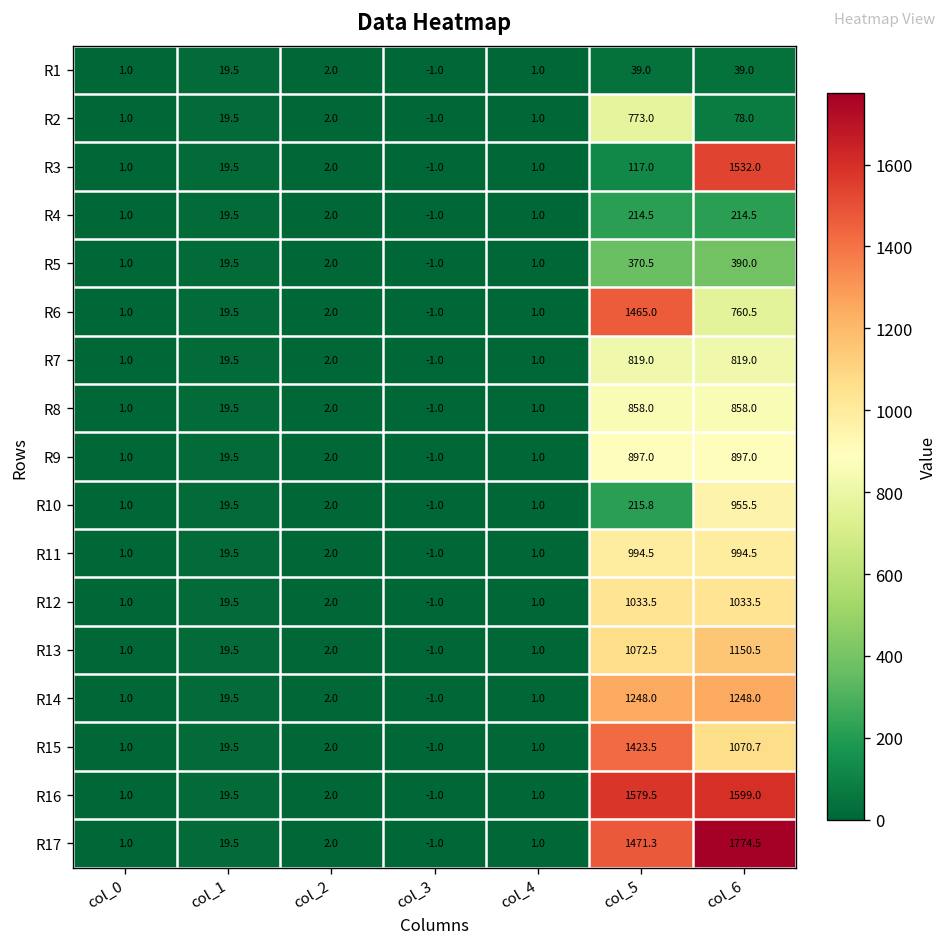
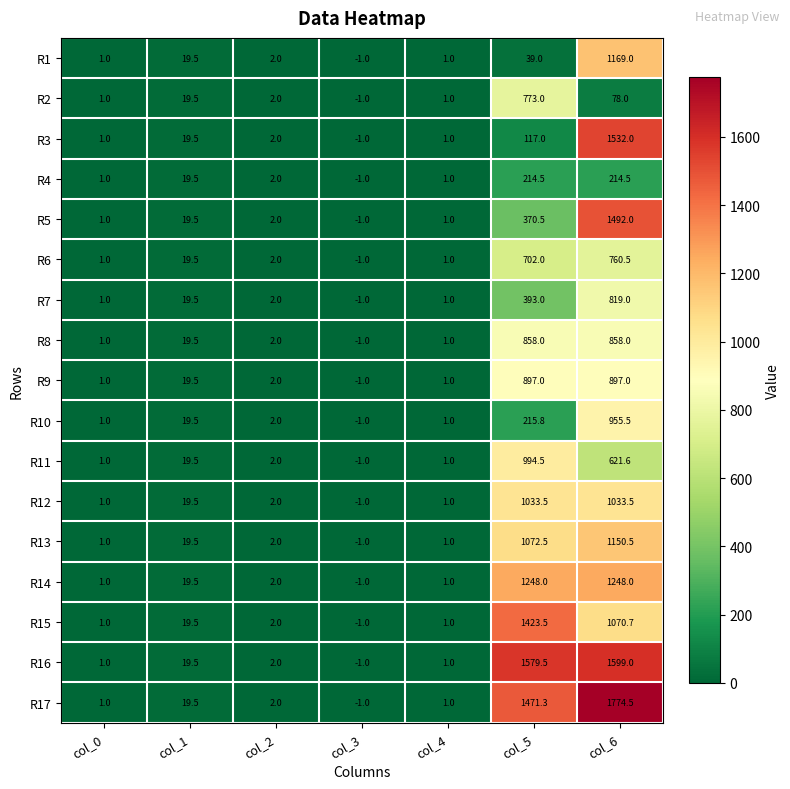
  {
    "R1": {
      "col_0": 1.0,
      "col_1": 19.5,
      "col_2": 2.0,
      "col_3": -1.0,
      "col_4": 1.0,
      "col_5": 39.0,
-     "col_6": 39.0
+     "col_6": 1169.0
    },
    "R2": {
      "col_0": 1.0,
      "col_1": 19.5,
      "col_2": 2.0,
      "col_3": -1.0,
      "col_4": 1.0,
      "col_5": 773.0,
      "col_6": 78.0
    },
    "R3": {
      "col_0": 1.0,
      "col_1": 19.5,
      "col_2": 2.0,
      "col_3": -1.0,
      "col_4": 1.0,
      "col_5": 117.0,
      "col_6": 1532.0
    },
    "R4": {
      "col_0": 1.0,
      "col_1": 19.5,
      "col_2": 2.0,
      "col_3": -1.0,
      "col_4": 1.0,
      "col_5": 214.5,
      "col_6": 214.5
    },
    "R5": {
      "col_0": 1.0,
      "col_1": 19.5,
      "col_2": 2.0,
      "col_3": -1.0,
      "col_4": 1.0,
      "col_5": 370.5,
-     "col_6": 390.0
+     "col_6": 1492.0
    },
    "R6": {
      "col_0": 1.0,
      "col_1": 19.5,
      "col_2": 2.0,
      "col_3": -1.0,
      "col_4": 1.0,
-     "col_5": 1465.0,
+     "col_5": 702.0,
      "col_6": 760.5
    },
    "R7": {
      "col_0": 1.0,
      "col_1": 19.5,
      "col_2": 2.0,
      "col_3": -1.0,
      "col_4": 1.0,
-     "col_5": 819.0,
+     "col_5": 393.0,
      "col_6": 819.0
    },
    "R8": {
      "col_0": 1.0,
      "col_1": 19.5,
      "col_2": 2.0,
      "col_3": -1.0,
      "col_4": 1.0,
      "col_5": 858.0,
      "col_6": 858.0
    },
    "R9": {
      "col_0": 1.0,
      "col_1": 19.5,
      "col_2": 2.0,
      "col_3": -1.0,
      "col_4": 1.0,
      "col_5": 897.0,
      "col_6": 897.0
    },
    "R10": {
      "col_0": 1.0,
      "col_1": 19.5,
      "col_2": 2.0,
      "col_3": -1.0,
      "col_4": 1.0,
      "col_5": 215.8,
      "col_6": 955.5
    },
    "R11": {
      "col_0": 1.0,
      "col_1": 19.5,
      "col_2": 2.0,
      "col_3": -1.0,
      "col_4": 1.0,
      "col_5": 994.5,
-     "col_6": 994.5
+     "col_6": 621.6
    },
    "R12": {
      "col_0": 1.0,
      "col_1": 19.5,
      "col_2": 2.0,
      "col_3": -1.0,
      "col_4": 1.0,
      "col_5": 1033.5,
      "col_6": 1033.5
    },
    "R13": {
      "col_0": 1.0,
      "col_1": 19.5,
      "col_2": 2.0,
      "col_3": -1.0,
      "col_4": 1.0,
      "col_5": 1072.5,
      "col_6": 1150.5
    },
    "R14": {
      "col_0": 1.0,
      "col_1": 19.5,
      "col_2": 2.0,
      "col_3": -1.0,
      "col_4": 1.0,
      "col_5": 1248.0,
      "col_6": 1248.0
    },
    "R15": {
      "col_0": 1.0,
      "col_1": 19.5,
      "col_2": 2.0,
      "col_3": -1.0,
      "col_4": 1.0,
      "col_5": 1423.5,
      "col_6": 1070.7
    },
    "R16": {
      "col_0": 1.0,
      "col_1": 19.5,
      "col_2": 2.0,
      "col_3": -1.0,
      "col_4": 1.0,
      "col_5": 1579.5,
      "col_6": 1599.0
    },
    "R17": {
      "col_0": 1.0,
      "col_1": 19.5,
      "col_2": 2.0,
      "col_3": -1.0,
      "col_4": 1.0,
      "col_5": 1471.3,
      "col_6": 1774.5
    }
  }
